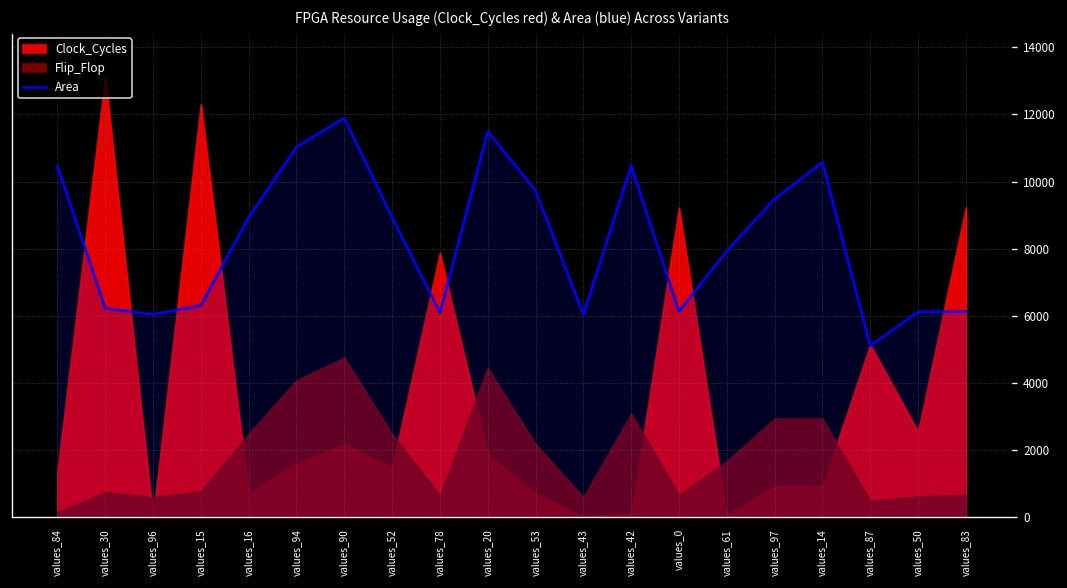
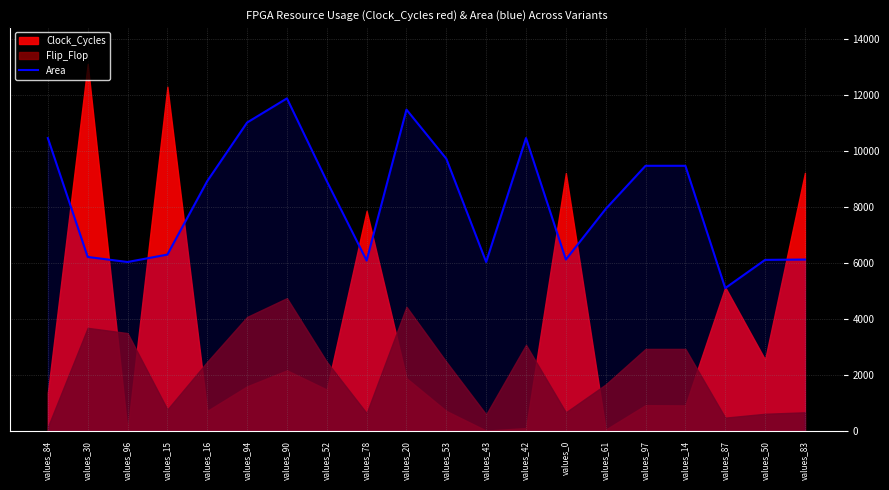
  {
    "Area": {
      "values_84": 10500,
      "values_30": 6200,
      "values_96": 6000,
      "values_15": 6300,
      "values_16": 8900,
      "values_94": 11000,
      "values_90": 11900,
      "values_52": 8900,
      "values_78": 6100,
      "values_20": 11500,
      "values_53": 9700,
      "values_43": 6000,
      "values_42": 10500,
      "values_0": 6100,
      "values_61": 7900,
      "values_97": 9500,
-     "values_14": 10600,
+     "values_14": 9500,
      "values_50": 6100,
      "values_83": 6100
    },
    "Clock_Cycles": {
      "values_84": 1400,
      "values_15": 12300,
      "values_16": 700,
      "values_94": 1600,
      "values_90": 2200,
      "values_52": 1500,
      "values_78": 7900,
      "values_20": 1900,
      "values_53": 700,
      "values_42": 100,
      "values_0": 9200,
      "values_97": 900,
      "values_14": 900,
      "values_50": 2600,
      "values_83": 9200
    },
    "Flip_Flop": {
      "values_84": 200,
-     "values_30": 700,
-     "values_96": 600,
+     "values_30": 3700,
+     "values_96": 3500,
      "values_15": 800,
      "values_16": 2500,
      "values_94": 4100,
      "values_90": 4800,
      "values_52": 2500,
      "values_78": 600,
      "values_20": 4400,
-     "values_53": 2200,
+     "values_53": 2500,
      "values_43": 600,
      "values_42": 3100,
      "values_0": 700,
      "values_61": 1700,
      "values_97": 2900,
      "values_14": 2900,
      "values_87": 500,
      "values_50": 600,
      "values_83": 700
    }
  }
